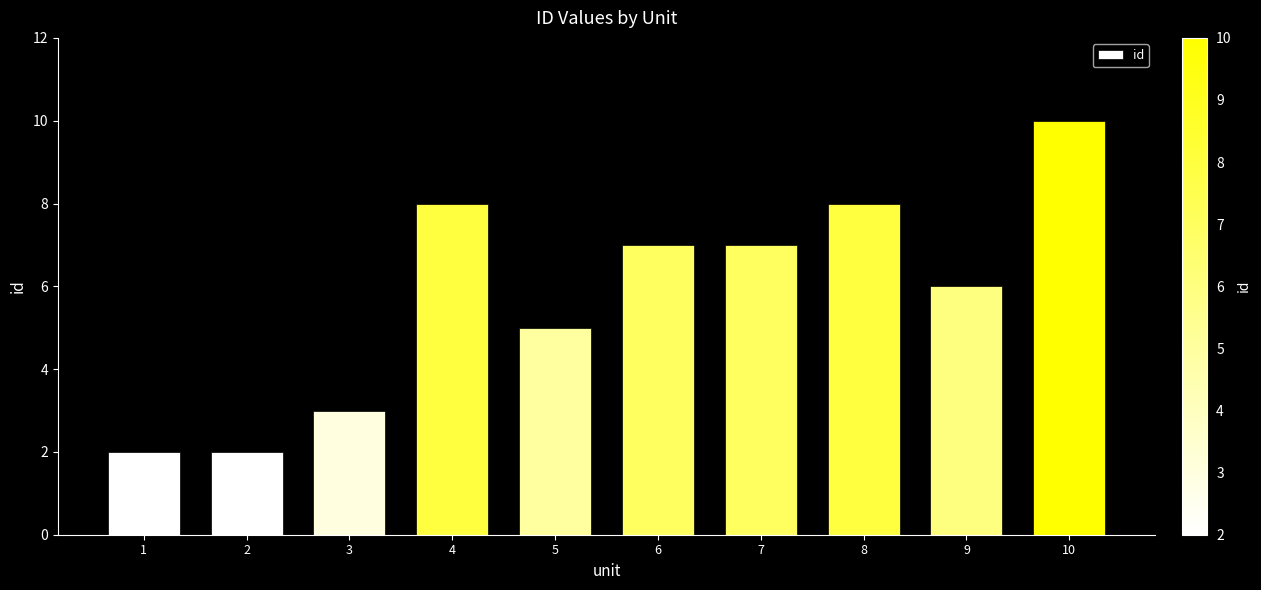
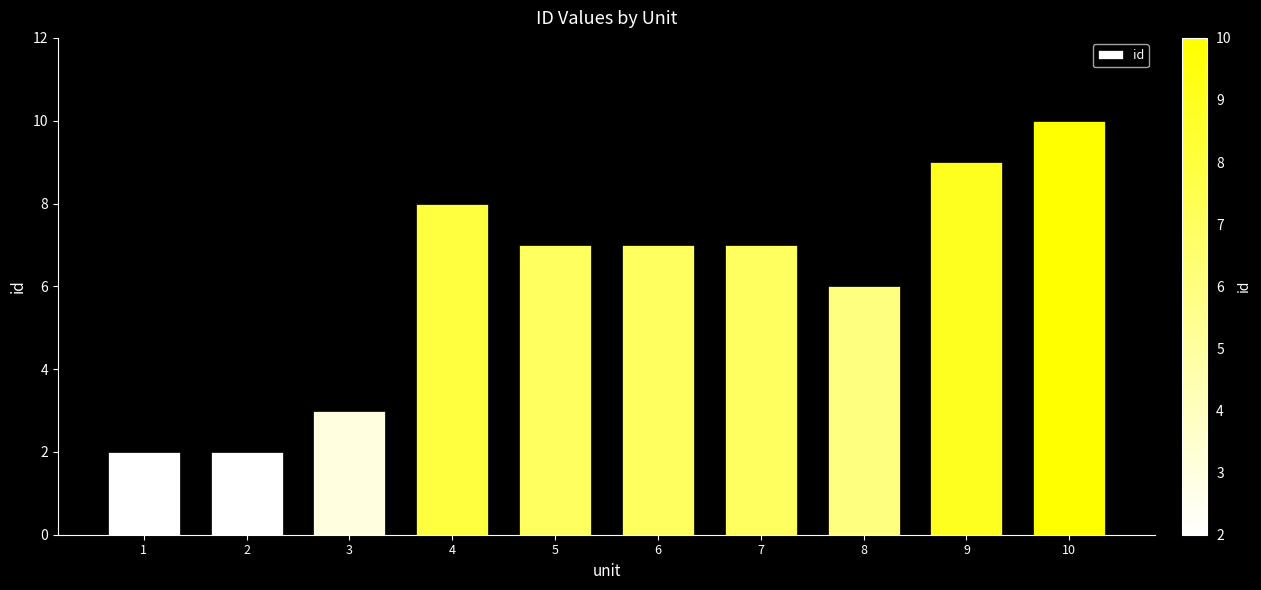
  {
    "1": 2,
    "2": 2,
    "3": 3,
    "4": 8,
-   "5": 5,
+   "5": 7,
    "6": 7,
    "7": 7,
-   "8": 8,
-   "9": 6,
+   "8": 6,
+   "9": 9,
    "10": 10
  }
